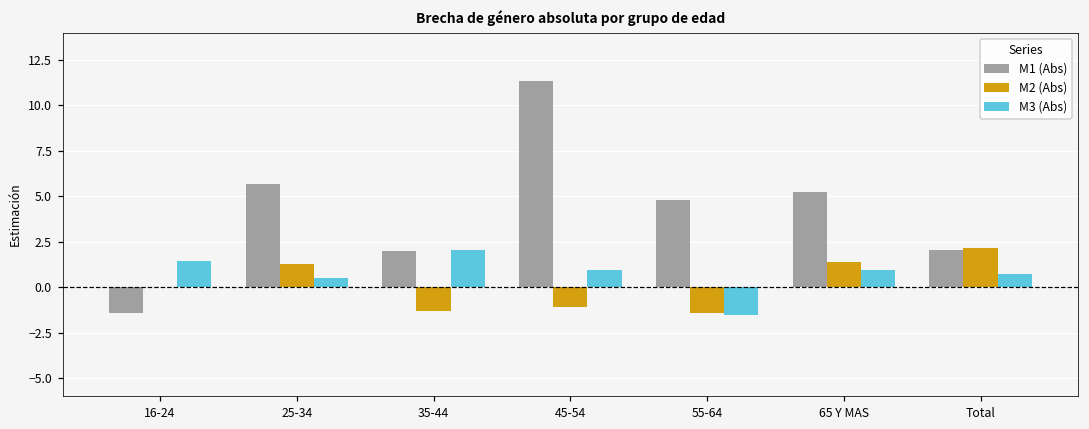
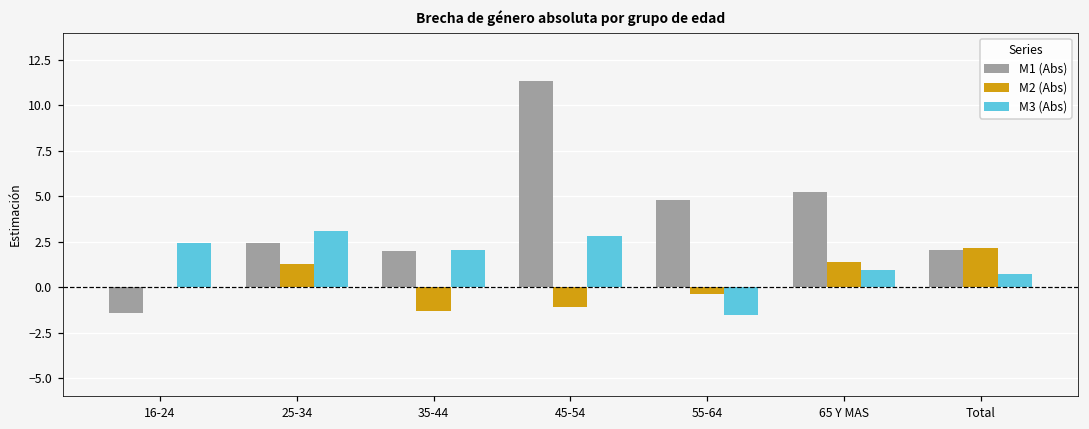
  {
    "M1 (Abs)": {
      "16-24": -1.4,
-     "25-34": 5.7,
+     "25-34": 2.4,
      "35-44": 2.0,
      "45-54": 11.4,
      "55-64": 4.8,
      "65 Y MAS": 5.2,
      "Total": 2.0
    },
    "M2 (Abs)": {
      "16-24": 0.0,
      "25-34": 1.3,
      "35-44": -1.3,
      "45-54": -1.1,
-     "55-64": -1.4,
+     "55-64": -0.4,
      "65 Y MAS": 1.4,
      "Total": 2.2
    },
    "M3 (Abs)": {
-     "16-24": 1.4,
-     "25-34": 0.5,
+     "16-24": 2.4,
+     "25-34": 3.1,
      "35-44": 2.1,
-     "45-54": 0.9,
+     "45-54": 2.8,
      "55-64": -1.6,
      "65 Y MAS": 1.0,
      "Total": 0.7
    }
  }
